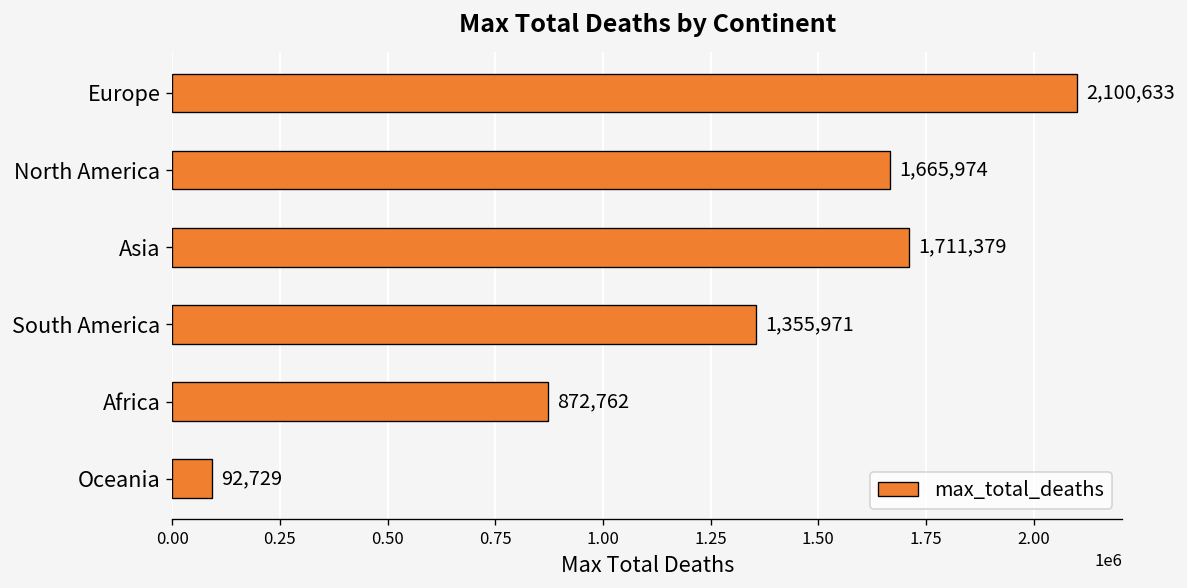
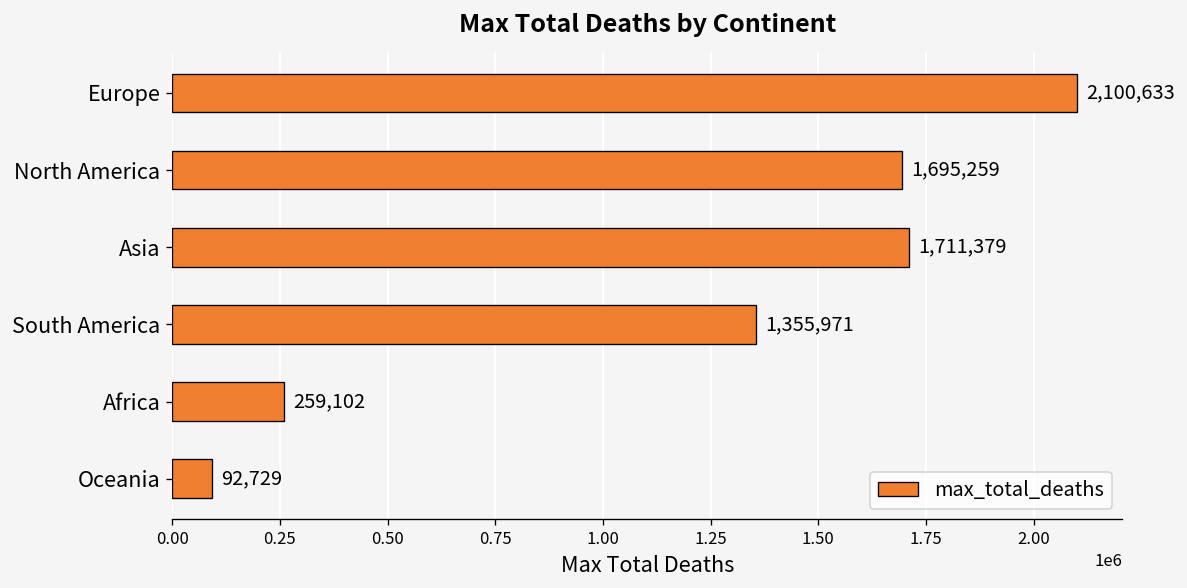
  {
    "Europe": "2,100,633",
-   "North America": "1,665,974",
+   "North America": "1,695,259",
    "Asia": "1,711,379",
    "South America": "1,355,971",
-   "Africa": "872,762",
+   "Africa": "259,102",
    "Oceania": "92,729"
  }
